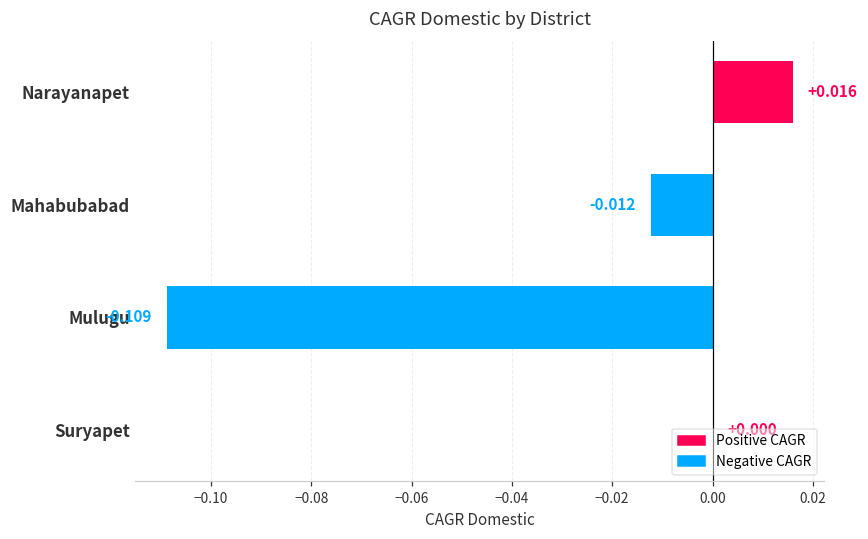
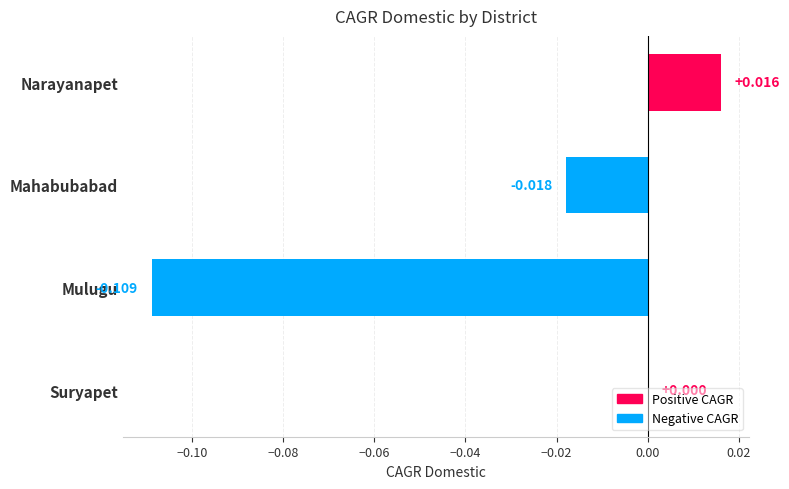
  {
    "Narayanapet": "+0.016",
-   "Mahabubabad": "-0.012",
+   "Mahabubabad": "-0.018",
    "Mulugu": "-0.109"
  }
